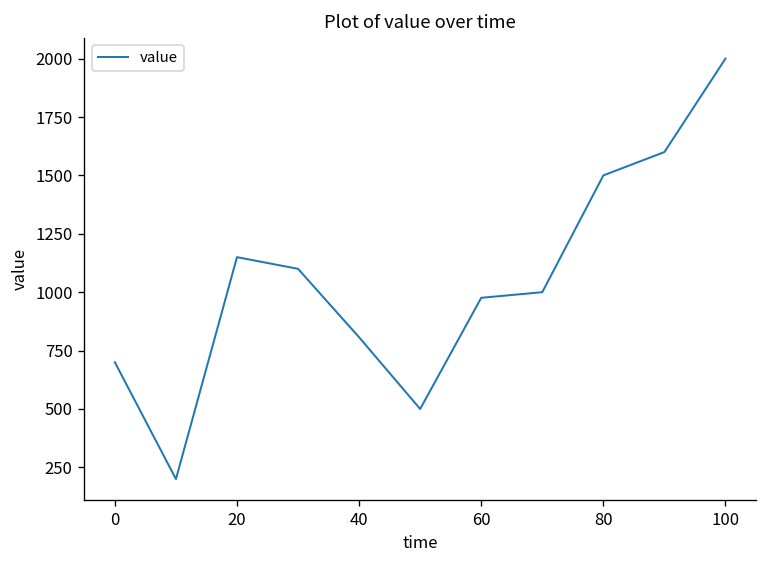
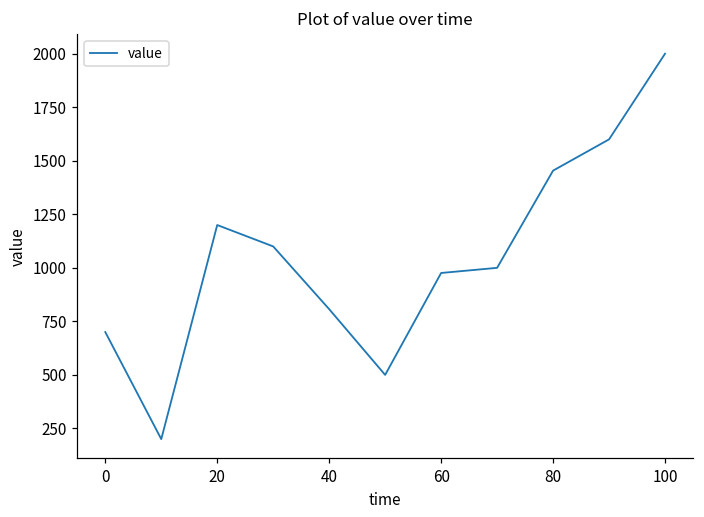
  {
    "0": 700,
-   "20": 1150,
+   "20": 1200,
    "40": 810,
    "60": 980,
-   "80": 1500,
+   "80": 1450,
    "100": 2000
  }
